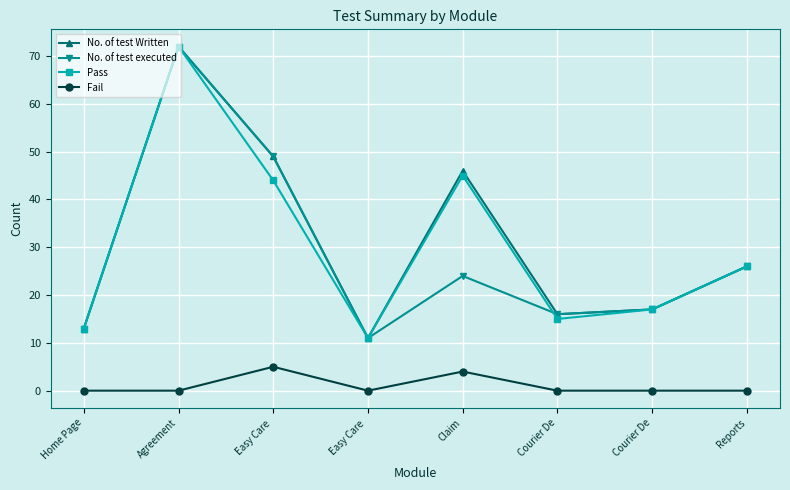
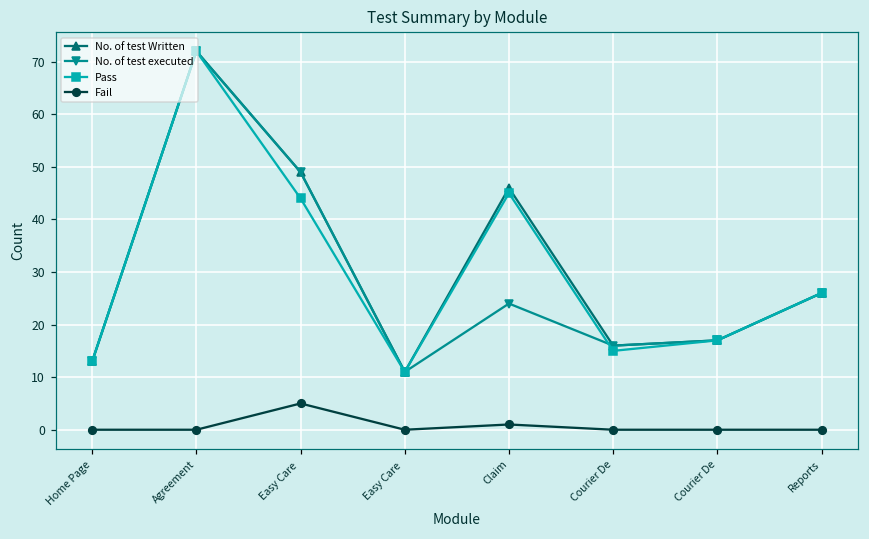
  {
    "Fail": {
      "Home Page": 0,
      "Agreement": 0,
-     "Claim": 4,
+     "Claim": 1,
      "Reports": 0
    }
  }
